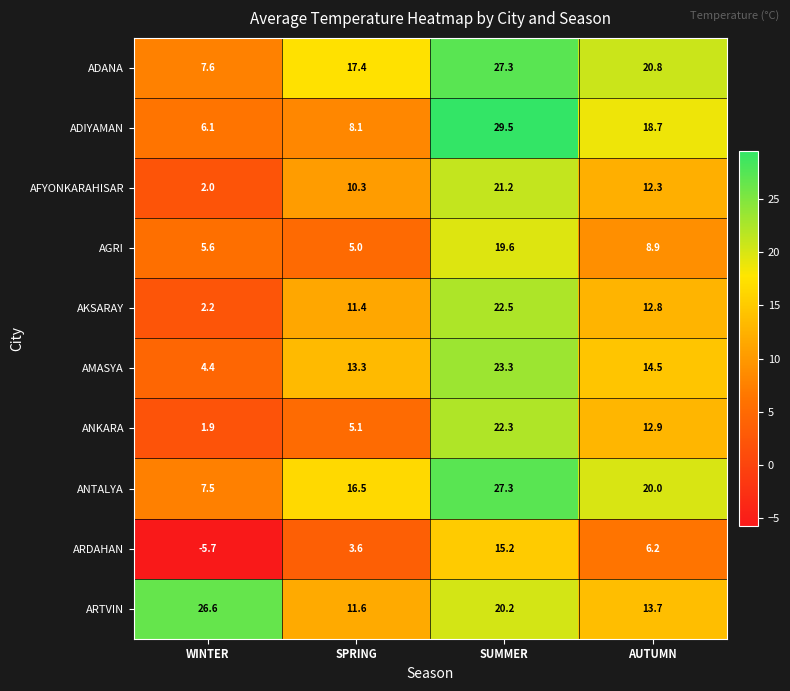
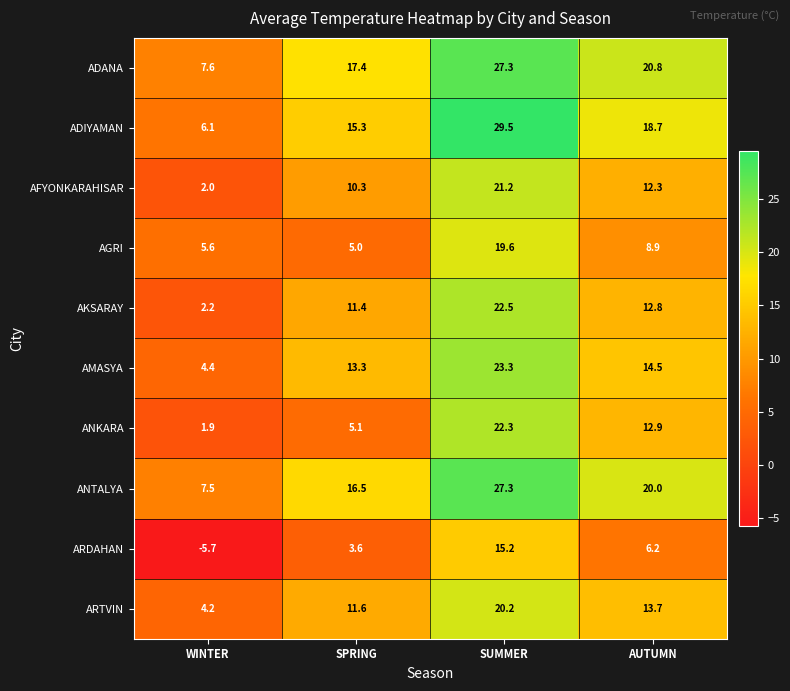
  {
    "ADANA": {
      "WINTER": 7.6,
      "SPRING": 17.4,
      "SUMMER": 27.3,
      "AUTUMN": 20.8
    },
    "ADIYAMAN": {
      "WINTER": 6.1,
-     "SPRING": 8.1,
+     "SPRING": 15.3,
      "SUMMER": 29.5,
      "AUTUMN": 18.7
    },
    "AFYONKARAHISAR": {
      "WINTER": 2.0,
      "SPRING": 10.3,
      "SUMMER": 21.2,
      "AUTUMN": 12.3
    },
    "AGRI": {
      "WINTER": 5.6,
      "SPRING": 5.0,
      "SUMMER": 19.6,
      "AUTUMN": 8.9
    },
    "AKSARAY": {
      "WINTER": 2.2,
      "SPRING": 11.4,
      "SUMMER": 22.5,
      "AUTUMN": 12.8
    },
    "AMASYA": {
      "WINTER": 4.4,
      "SPRING": 13.3,
      "SUMMER": 23.3,
      "AUTUMN": 14.5
    },
    "ANKARA": {
      "WINTER": 1.9,
      "SPRING": 5.1,
      "SUMMER": 22.3,
      "AUTUMN": 12.9
    },
    "ANTALYA": {
      "WINTER": 7.5,
      "SPRING": 16.5,
      "SUMMER": 27.3,
      "AUTUMN": 20.0
    },
    "ARDAHAN": {
      "WINTER": -5.7,
      "SPRING": 3.6,
      "SUMMER": 15.2,
      "AUTUMN": 6.2
    },
    "ARTVIN": {
-     "WINTER": 26.6,
+     "WINTER": 4.2,
      "SPRING": 11.6,
      "SUMMER": 20.2,
      "AUTUMN": 13.7
    }
  }
